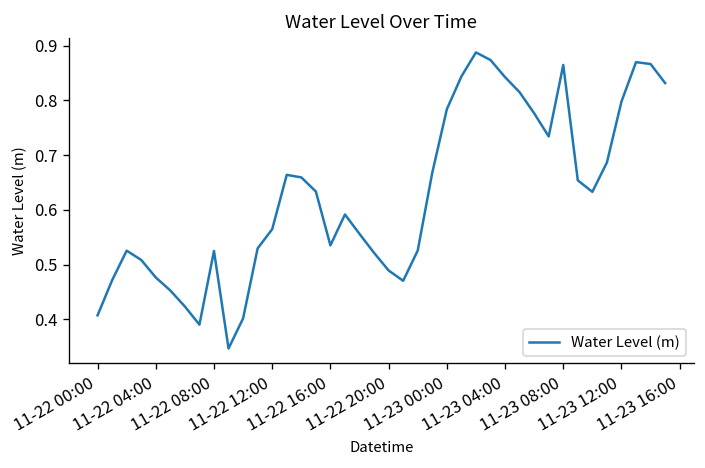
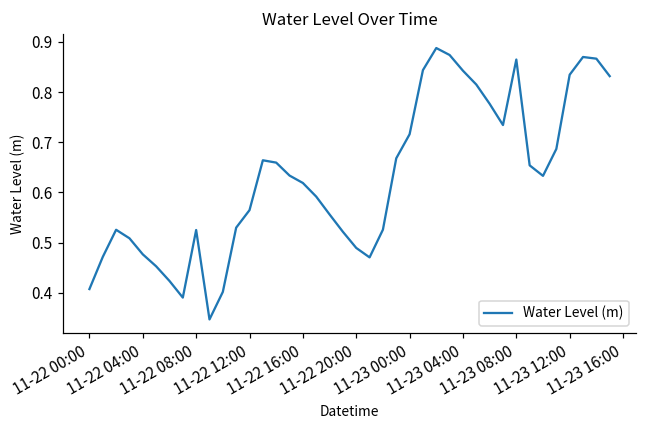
  {
    "11-22 00:00": 0.41,
    "11-22 04:00": 0.48,
    "11-22 08:00": 0.53,
    "11-22 12:00": 0.56,
-   "11-22 16:00": 0.54,
+   "11-22 16:00": 0.62,
    "11-22 20:00": 0.49,
-   "11-23 00:00": 0.78,
+   "11-23 00:00": 0.72,
    "11-23 04:00": 0.84,
    "11-23 08:00": 0.86,
-   "11-23 12:00": 0.80
+   "11-23 12:00": 0.83
  }
